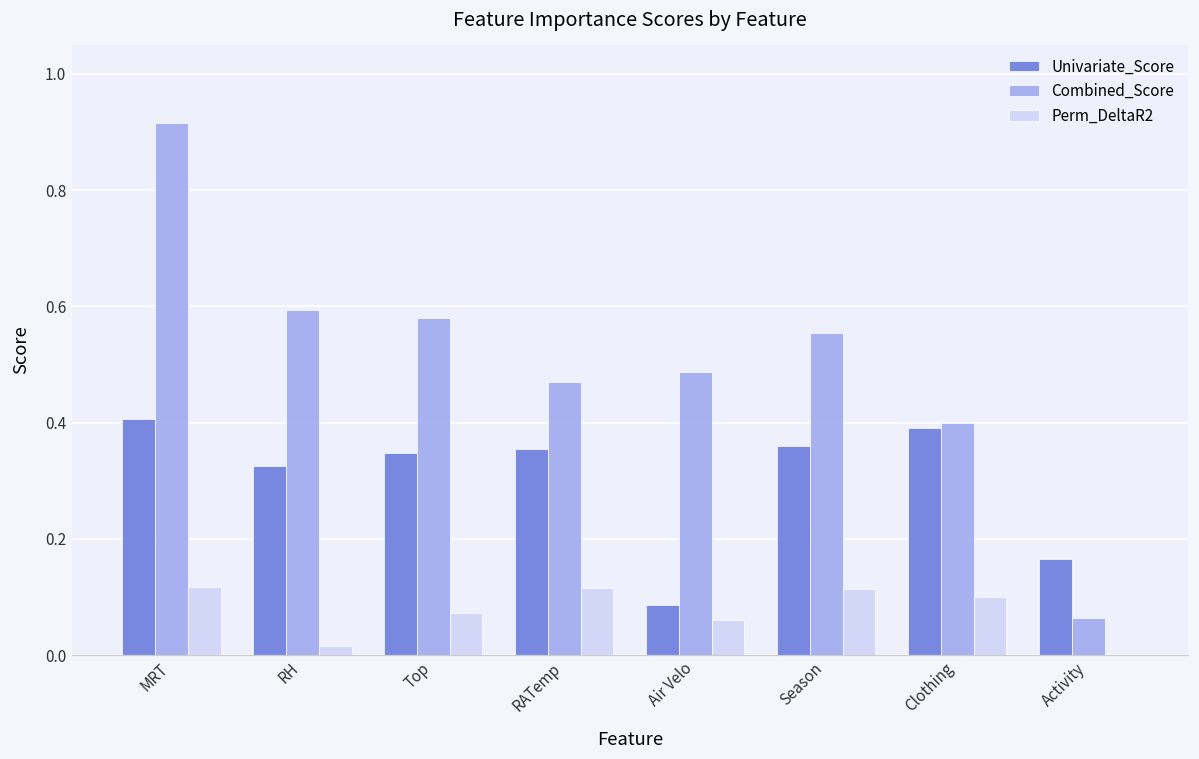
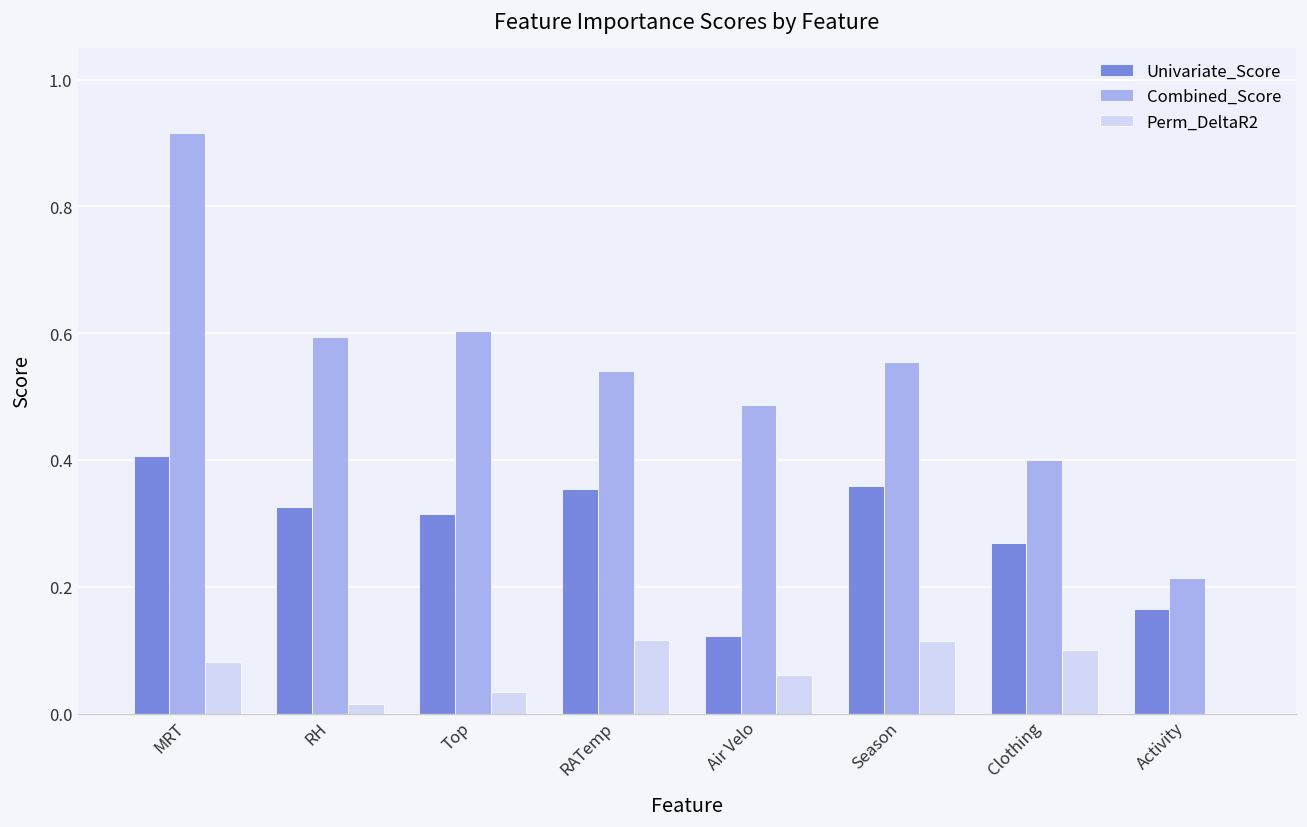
  {
    "Univariate_Score": {
      "MRT": 0.41,
      "RH": 0.33,
-     "Top": 0.35,
+     "Top": 0.32,
      "RATemp": 0.35,
-     "Air Velo": 0.09,
+     "Air Velo": 0.12,
      "Season": 0.36,
-     "Clothing": 0.39,
+     "Clothing": 0.27,
      "Activity": 0.17
    },
    "Combined_Score": {
      "MRT": 0.92,
      "RH": 0.59,
-     "Top": 0.58,
-     "RATemp": 0.47,
+     "Top": 0.60,
+     "RATemp": 0.54,
      "Air Velo": 0.49,
      "Season": 0.55,
      "Clothing": 0.40,
-     "Activity": 0.06
+     "Activity": 0.21
    },
    "Perm_DeltaR2": {
-     "MRT": 0.12,
+     "MRT": 0.08,
      "RH": 0.02,
-     "Top": 0.07,
+     "Top": 0.03,
      "RATemp": 0.12,
      "Air Velo": 0.06,
      "Season": 0.11,
      "Clothing": 0.10,
      "Activity": 0.00
    }
  }
